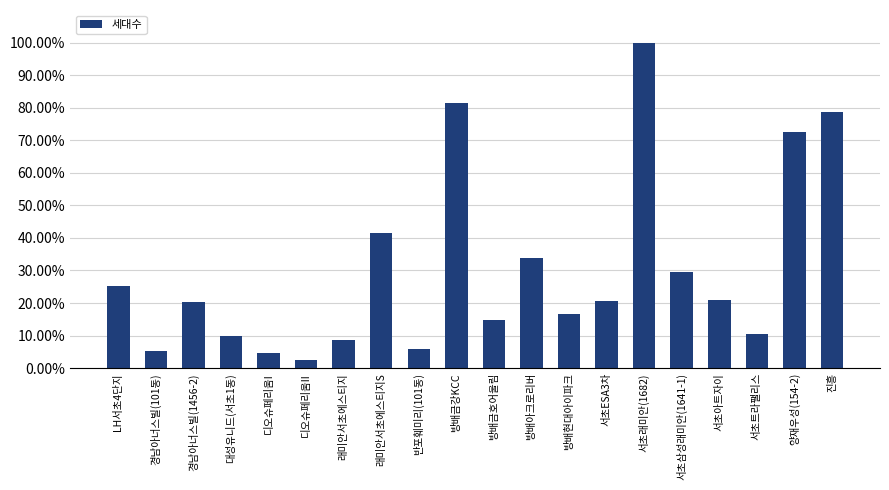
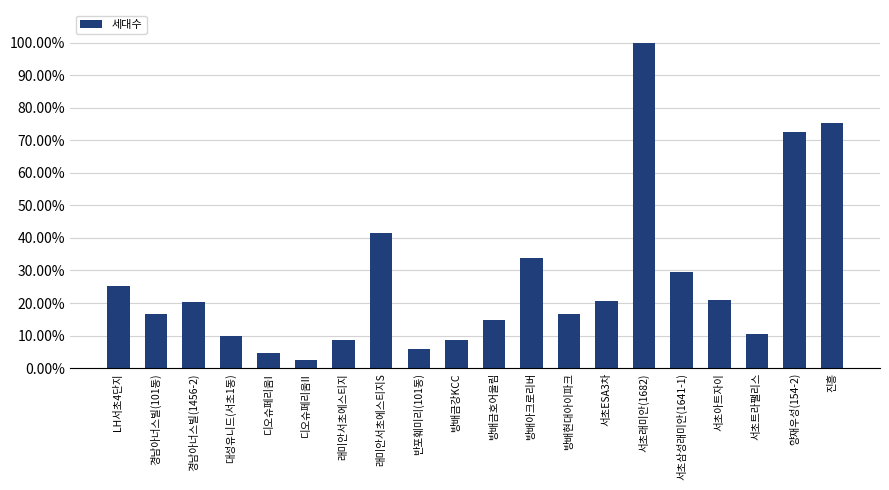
  {
    "LH서초4단지": "25%",
-   "경남아너스빌(101동)": "5%",
+   "경남아너스빌(101동)": "17%",
    "경남아너스빌(1456-2)": "20%",
    "대성유니드(서초1동)": "10%",
    "디오슈페리움I": "5%",
    "디오슈페리움II": "3%",
    "래미안서초에스티지": "9%",
    "래미안서초에스티지S": "41%",
    "반포훼미리(101동)": "6%",
-   "방배금강KCC": "82%",
+   "방배금강KCC": "9%",
    "방배금호어울림": "15%",
    "방배아크로리버": "34%",
    "방배현대아이파크": "17%",
    "서초ESA3차": "21%",
    "서초래미안(1682)": "100%",
    "서초삼성래미안(1641-1)": "29%",
    "서초아트자이": "21%",
    "서초트라팰리스": "11%",
    "양재우성(154-2)": "72%",
-   "진흥": "79%"
+   "진흥": "75%"
  }
